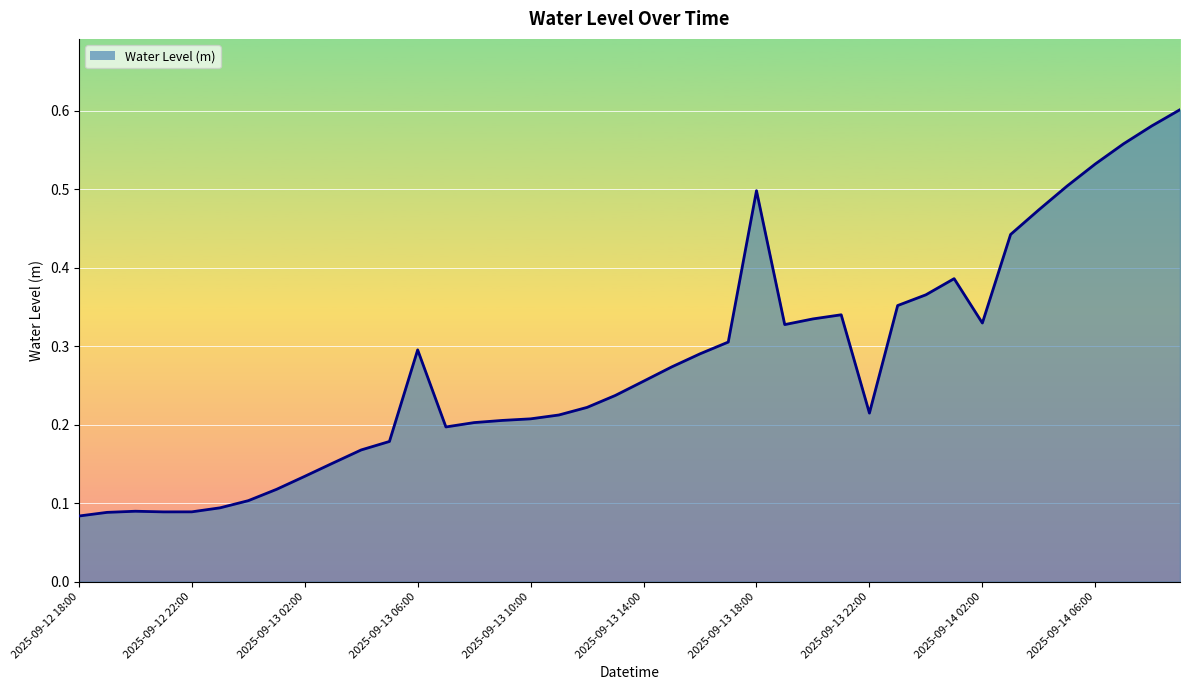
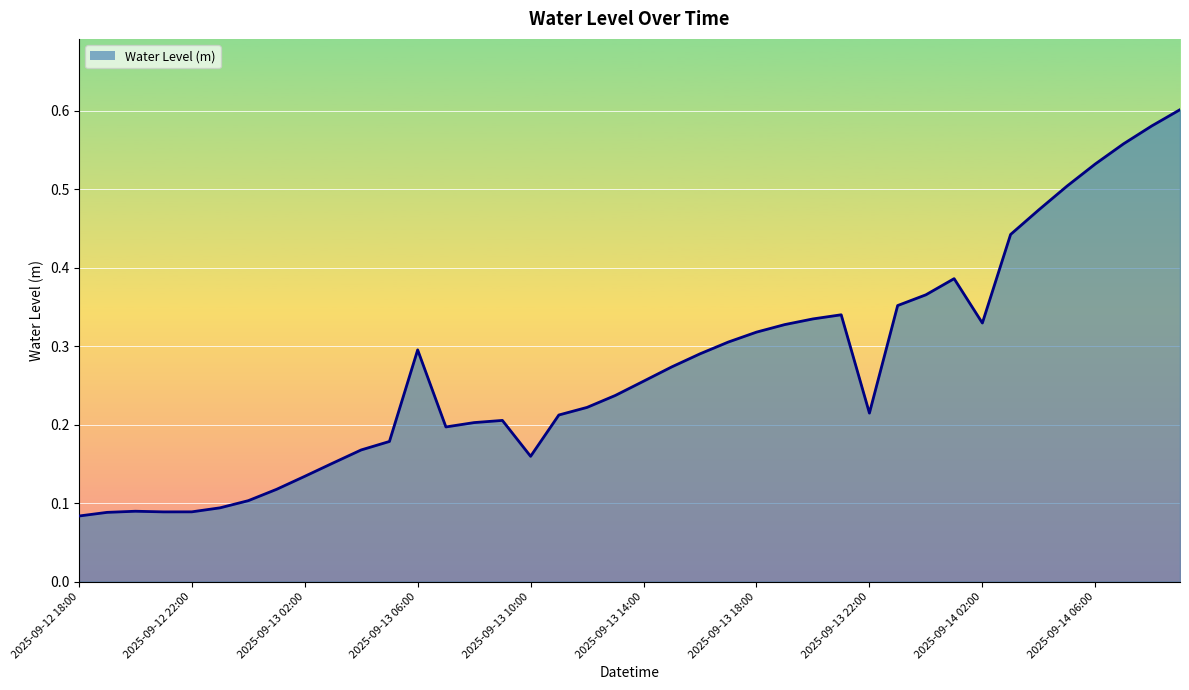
  {
    "2025-09-12 18:00": 0.08,
    "2025-09-12 22:00": 0.09,
    "2025-09-13 02:00": 0.13,
    "2025-09-13 06:00": 0.30,
-   "2025-09-13 10:00": 0.21,
+   "2025-09-13 10:00": 0.16,
    "2025-09-13 14:00": 0.26,
-   "2025-09-13 18:00": 0.50,
+   "2025-09-13 18:00": 0.32,
    "2025-09-13 22:00": 0.21,
    "2025-09-14 02:00": 0.33,
    "2025-09-14 06:00": 0.53
  }
